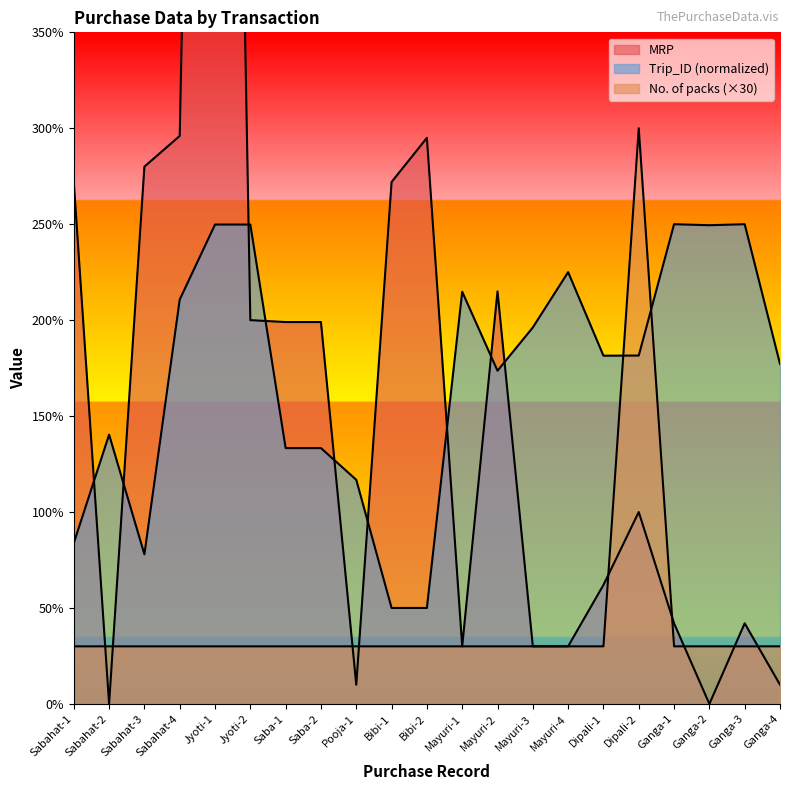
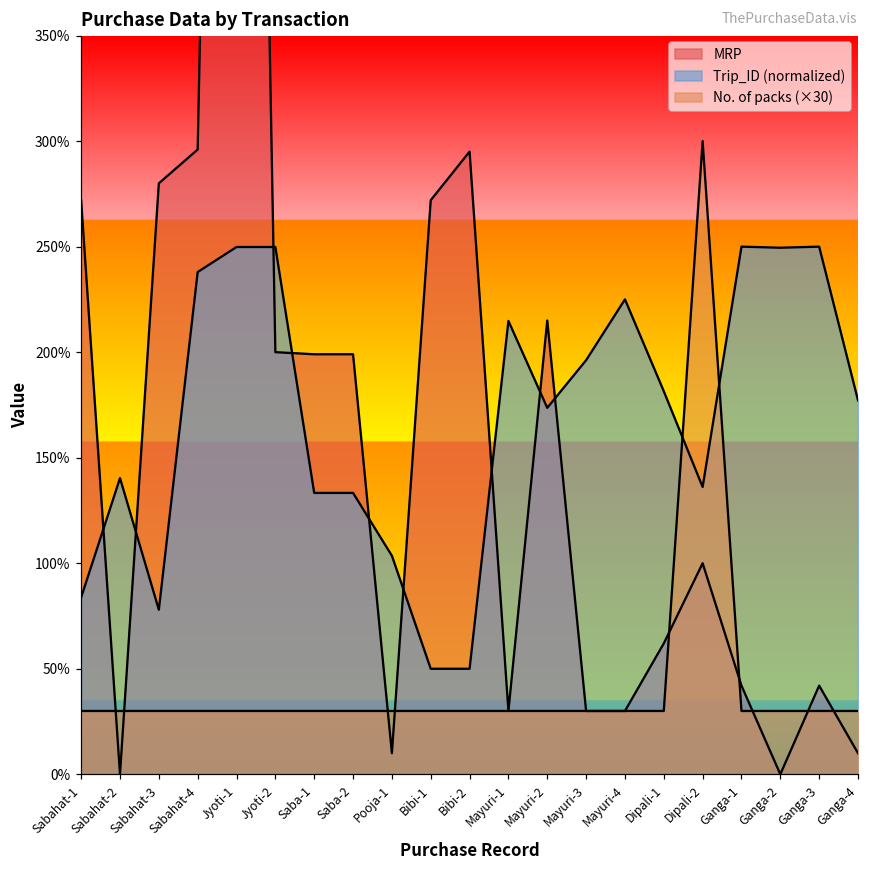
  {
    "Trip_ID (normalized)": {
      "Sabahat-1": "84%",
      "Sabahat-2": "140%",
      "Sabahat-3": "78%",
-     "Sabahat-4": "211%",
+     "Sabahat-4": "238%",
      "Jyoti-1": "250%",
      "Jyoti-2": "250%",
      "Saba-1": "133%",
      "Saba-2": "133%",
-     "Pooja-1": "117%",
+     "Pooja-1": "104%",
      "Bibi-1": "50%",
      "Bibi-2": "50%",
      "Mayuri-1": "215%",
      "Mayuri-2": "174%",
      "Mayuri-3": "196%",
      "Mayuri-4": "225%",
      "Dipali-1": "181%",
-     "Dipali-2": "182%",
+     "Dipali-2": "136%",
      "Ganga-1": "250%",
      "Ganga-2": "249%",
      "Ganga-3": "250%",
      "Ganga-4": "177%"
    }
  }
